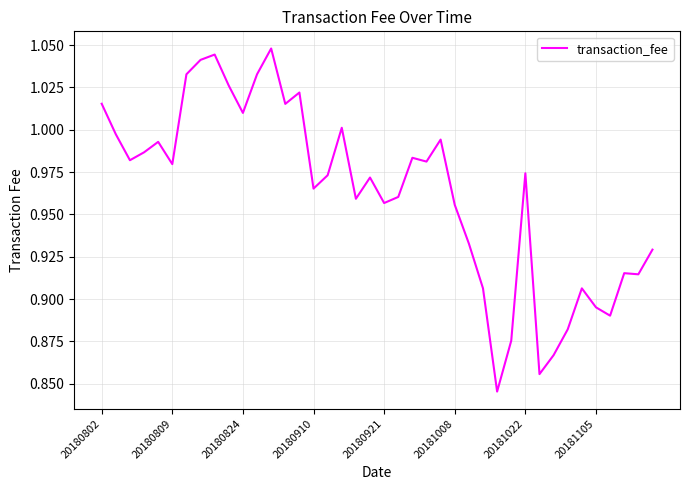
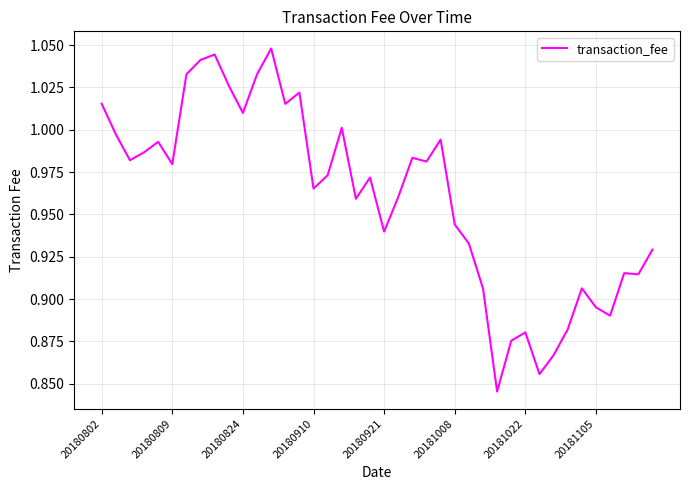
  {
    "20180802": 1.015,
    "20180809": 0.980,
    "20180824": 1.010,
    "20180910": 0.965,
-   "20180921": 0.957,
-   "20181008": 0.956,
-   "20181022": 0.974,
+   "20180921": 0.940,
+   "20181008": 0.944,
+   "20181022": 0.880,
    "20181105": 0.895
  }
